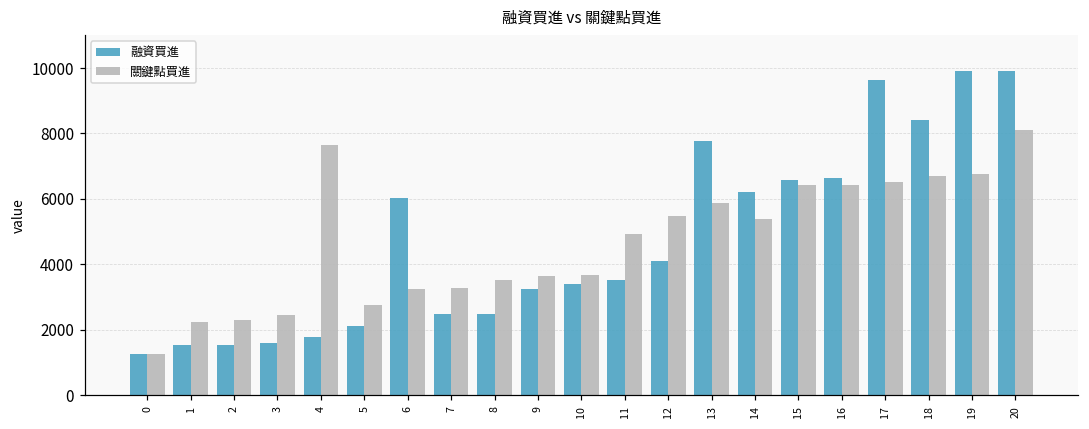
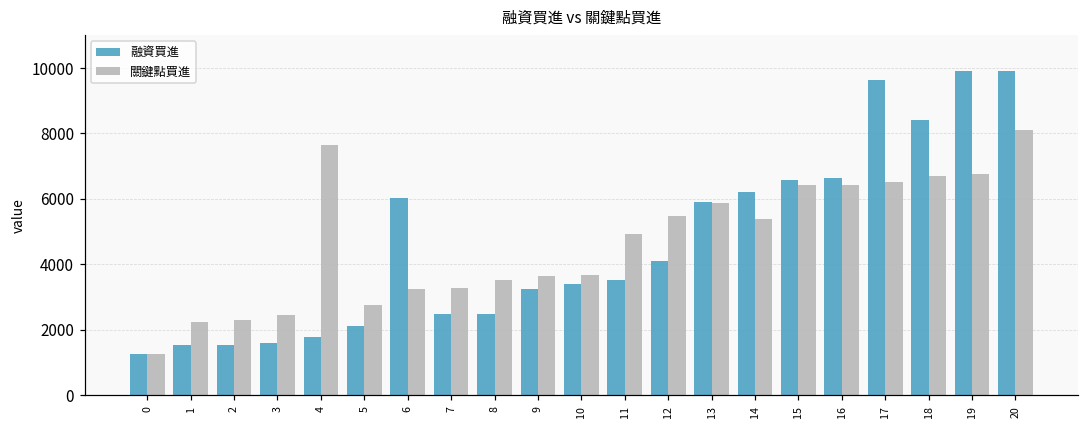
  {
    "融資買進": {
      "0": 1300,
      "1": 1500,
      "2": 1500,
      "3": 1600,
      "4": 1800,
      "5": 2100,
      "6": 6000,
      "7": 2500,
      "8": 2500,
      "9": 3200,
      "10": 3400,
      "11": 3500,
      "12": 4100,
-     "13": 7800,
+     "13": 5900,
      "14": 6200,
      "15": 6600,
      "16": 6600,
      "17": 9600,
      "18": 8400,
      "19": 9900,
      "20": 9900
    },
    "關鍵點買進": {
      "0": 1200,
      "1": 2200,
      "2": 2300,
      "3": 2400,
      "4": 7600,
      "5": 2800,
      "6": 3200,
      "7": 3300,
      "8": 3500,
      "9": 3700,
      "10": 3700,
      "11": 4900,
      "12": 5500,
      "13": 5900,
      "14": 5400,
      "15": 6400,
      "16": 6400,
      "17": 6500,
      "18": 6700,
      "19": 6800,
      "20": 8100
    }
  }
